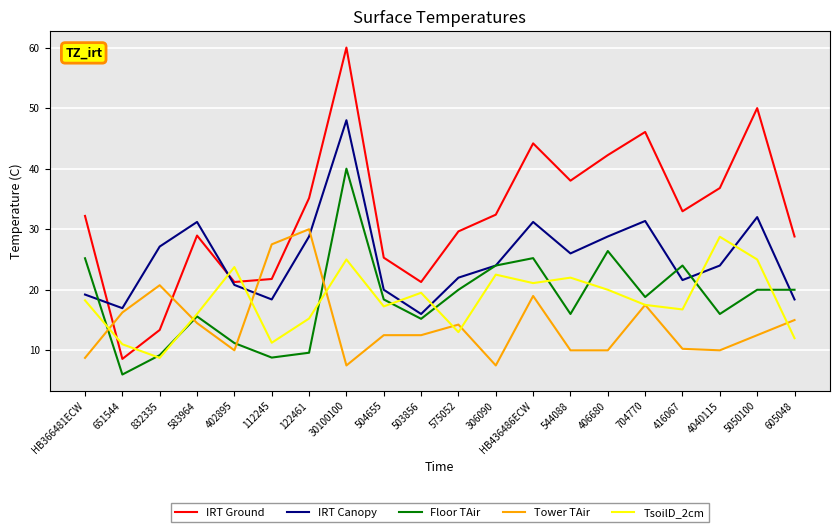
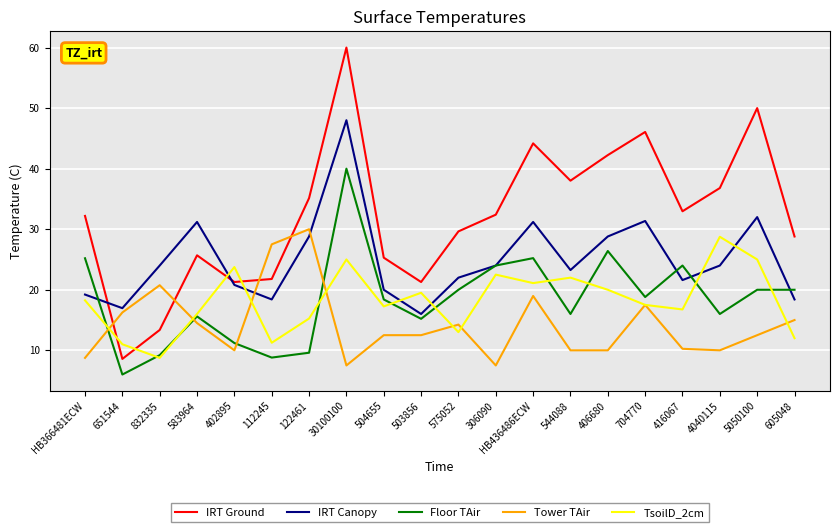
  {
    "IRT Ground": {
      "HB366481ECW": 32,
      "651544": 9,
      "832335": 13,
-     "583964": 29,
+     "583964": 26,
      "402895": 21,
      "112245": 22,
      "122461": 35,
      "30100100": 60,
      "504655": 25,
      "503856": 21,
      "575052": 30,
      "306090": 32,
      "HB436486ECW": 44,
      "544088": 38,
      "406680": 42,
      "704770": 46,
      "416067": 33,
      "4040115": 37,
      "5050100": 50,
      "605048": 29
    },
    "IRT Canopy": {
      "HB366481ECW": 19,
      "651544": 17,
-     "832335": 27,
+     "832335": 24,
      "583964": 31,
      "402895": 21,
      "112245": 18,
      "122461": 29,
      "30100100": 48,
      "504655": 20,
      "503856": 16,
      "575052": 22,
      "HB436486ECW": 31,
-     "544088": 26,
+     "544088": 23,
      "406680": 29,
      "704770": 31,
      "416067": 22,
      "4040115": 24,
      "5050100": 32,
      "605048": 18
    },
    "Floor TAir": {
      "HB366481ECW": 25,
      "651544": 6,
      "832335": 9,
      "402895": 11,
      "112245": 9,
      "122461": 10,
      "30100100": 40,
      "504655": 18,
      "503856": 15,
      "575052": 20,
      "HB436486ECW": 25,
      "544088": 16,
      "406680": 26,
      "704770": 19,
      "416067": 24,
      "4040115": 16,
      "5050100": 20,
      "605048": 20
    },
    "Tower TAir": {
      "HB366481ECW": 9,
      "651544": 16,
      "832335": 21,
      "583964": 15,
      "402895": 10,
      "112245": 28,
      "122461": 30,
      "30100100": 8,
      "504655": 13,
      "503856": 13,
      "575052": 14,
      "306090": 8,
      "HB436486ECW": 19,
      "544088": 10,
      "406680": 10,
      "416067": 10,
      "4040115": 10,
      "5050100": 13,
      "605048": 15
    },
    "TsoilD_2cm": {
      "HB366481ECW": 18,
      "651544": 11,
      "832335": 9,
      "402895": 24,
      "112245": 11,
      "122461": 15,
      "30100100": 25,
      "504655": 17,
      "503856": 20,
      "575052": 13,
      "306090": 23,
      "HB436486ECW": 21,
      "544088": 22,
      "406680": 20,
      "416067": 17,
      "4040115": 29,
      "5050100": 25,
      "605048": 12
    }
  }
